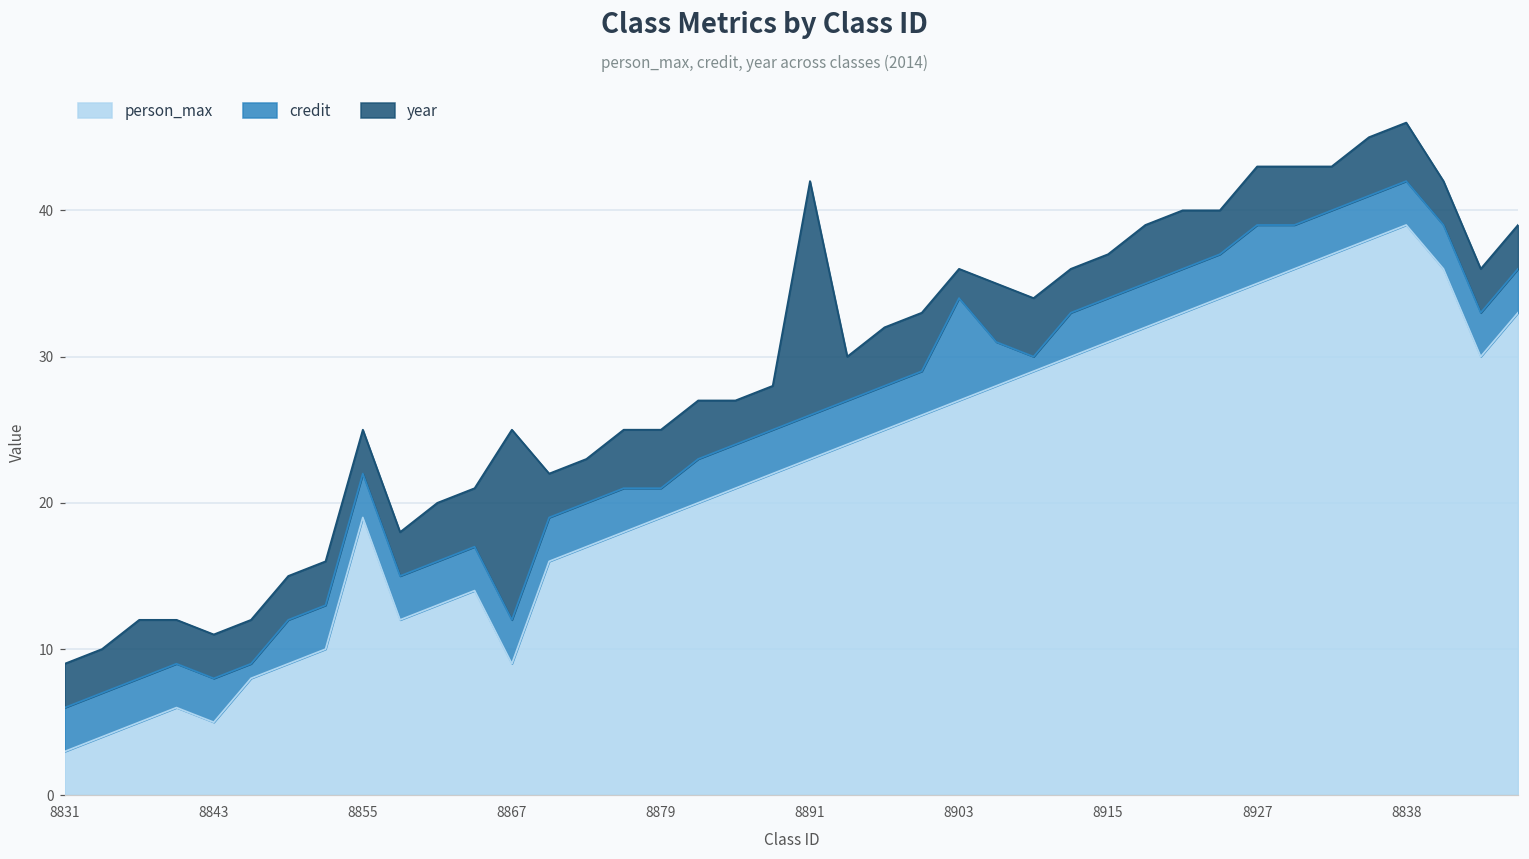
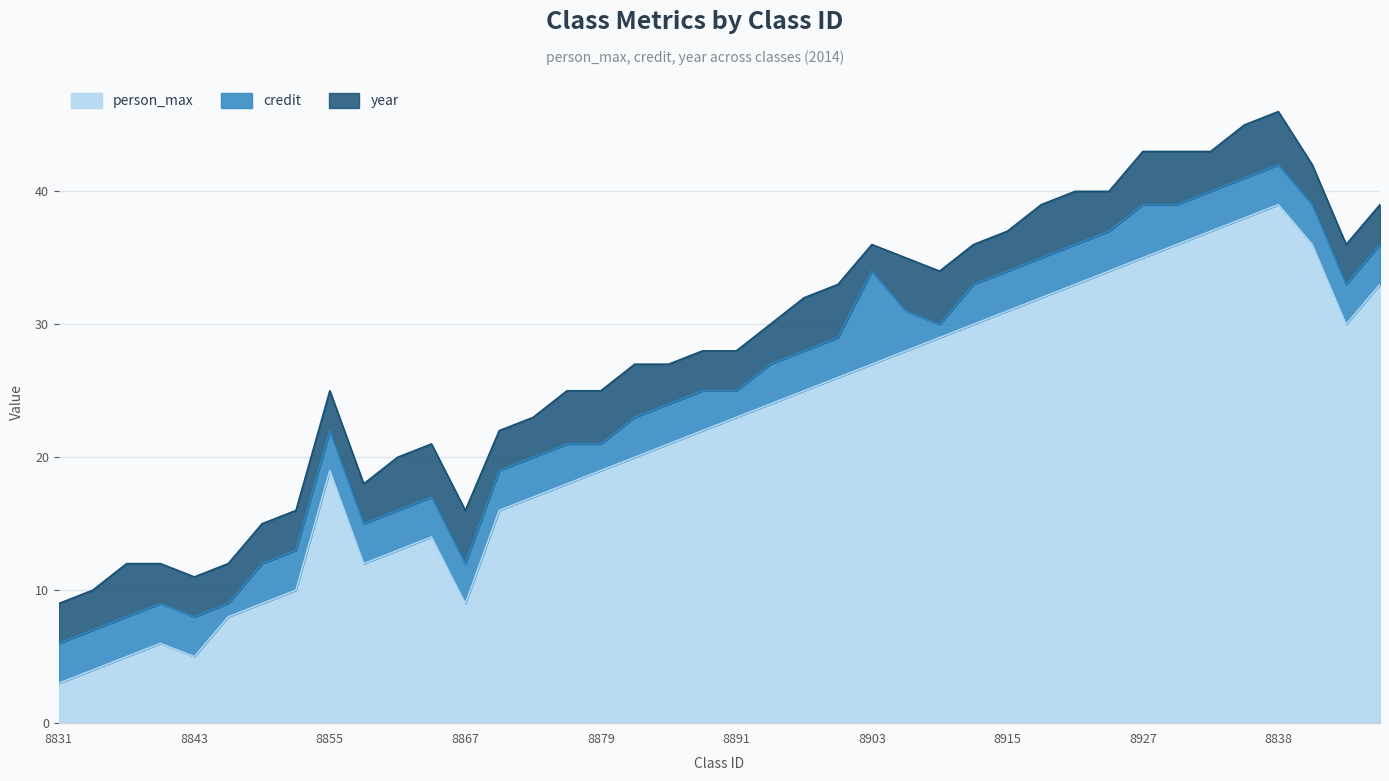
  {
    "person_max": {
      "8831": 3,
      "8843": 5,
      "8855": 19,
      "8867": 9,
      "8879": 19,
      "8891": 23,
      "8903": 27,
      "8915": 31,
      "8927": 35,
      "8838": 39
    },
    "credit": {
      "8831": 3,
      "8843": 3,
      "8855": 3,
      "8867": 3,
      "8879": 2,
-     "8891": 3,
+     "8891": 2,
      "8903": 7,
      "8915": 3,
      "8927": 4,
      "8838": 3
    },
    "year": {
      "8831": 3,
      "8843": 3,
      "8855": 3,
-     "8867": 13,
+     "8867": 4,
      "8879": 4,
-     "8891": 16,
+     "8891": 3,
      "8903": 2,
      "8915": 3,
      "8927": 4,
      "8838": 4
    }
  }
